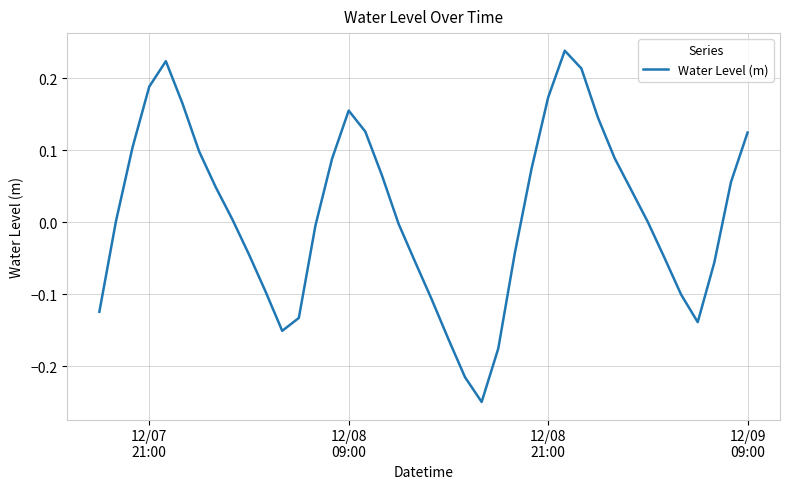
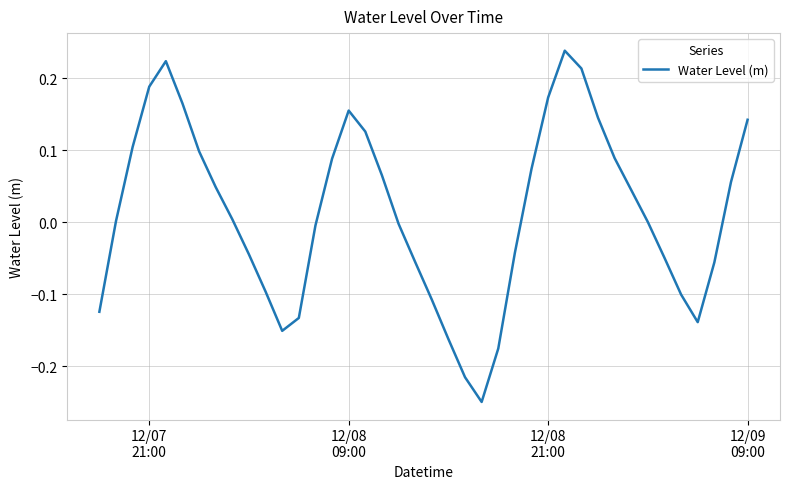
  {
    "12/07 21:00": 0.19,
    "12/08 09:00": 0.16,
    "12/08 21:00": 0.17,
-   "12/09 09:00": 0.12
+   "12/09 09:00": 0.14
  }
